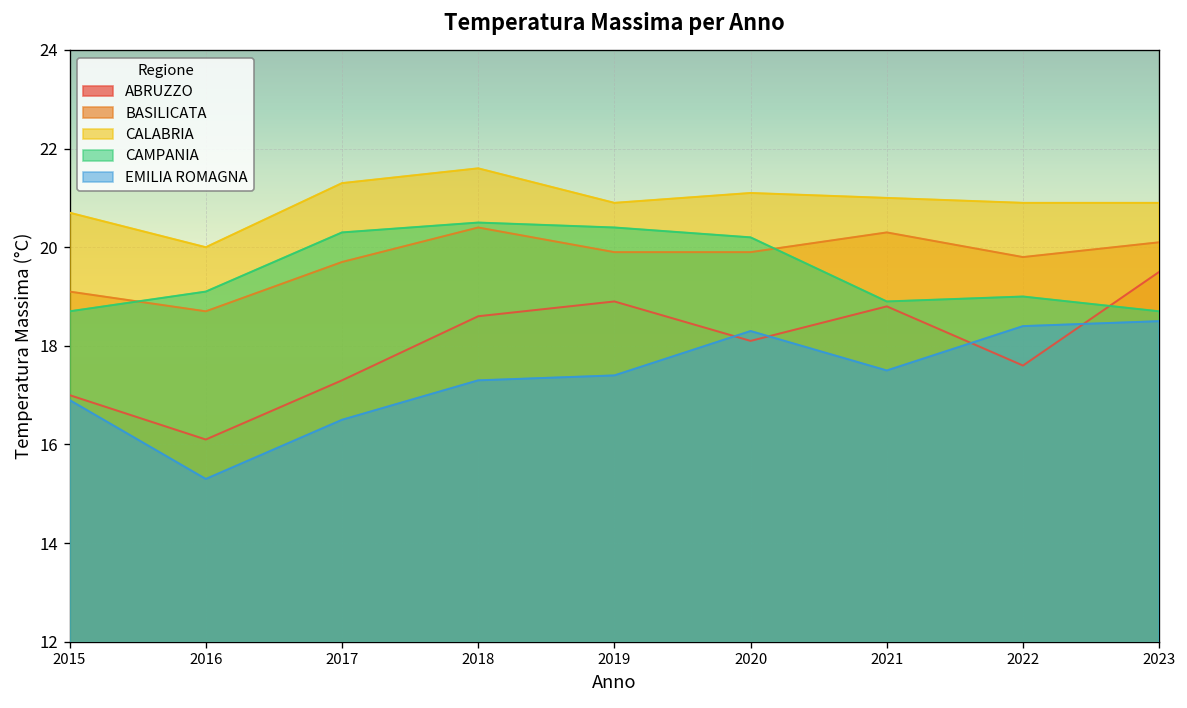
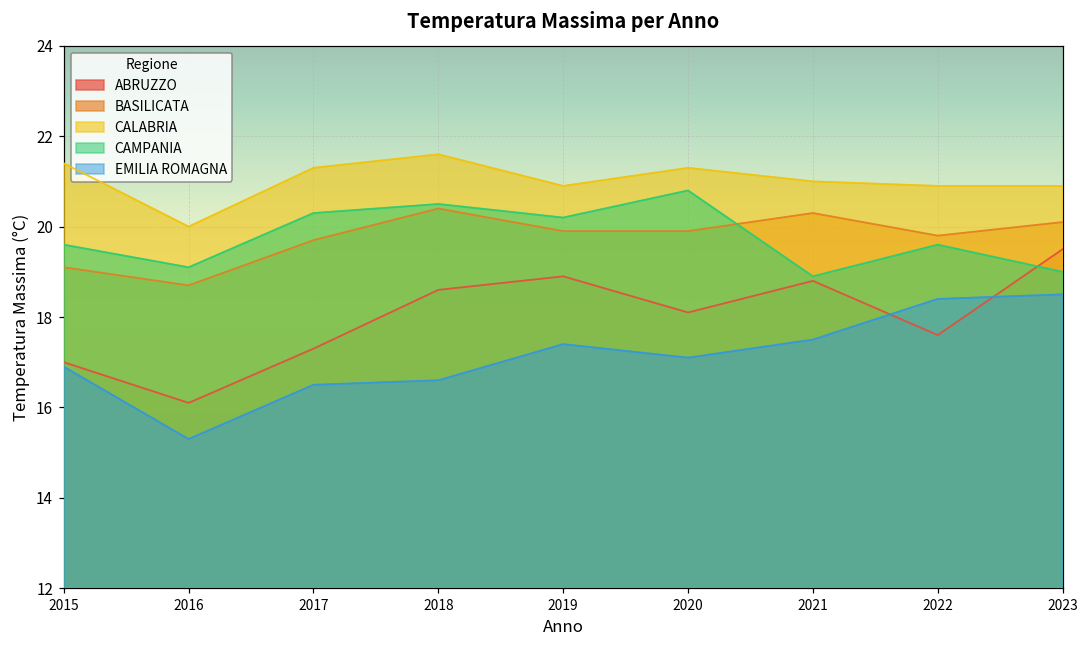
  {
    "CALABRIA": {
-     "2015": 20.7,
+     "2015": 21.4,
      "2016": 20.0,
      "2017": 21.3,
      "2018": 21.6,
      "2019": 20.9,
-     "2020": 21.1,
+     "2020": 21.3,
      "2021": 21.0,
      "2022": 20.9,
      "2023": 20.9
    },
    "CAMPANIA": {
-     "2015": 18.7,
+     "2015": 19.6,
      "2016": 19.1,
      "2017": 20.3,
      "2018": 20.5,
-     "2019": 20.4,
-     "2020": 20.2,
+     "2019": 20.2,
+     "2020": 20.8,
      "2021": 18.9,
-     "2022": 19.0,
-     "2023": 18.7
+     "2022": 19.6,
+     "2023": 19.0
    },
    "EMILIA ROMAGNA": {
      "2015": 16.9,
      "2016": 15.3,
      "2017": 16.5,
-     "2018": 17.3,
+     "2018": 16.6,
      "2019": 17.4,
-     "2020": 18.3,
+     "2020": 17.1,
      "2021": 17.5,
      "2022": 18.4,
      "2023": 18.5
    }
  }
